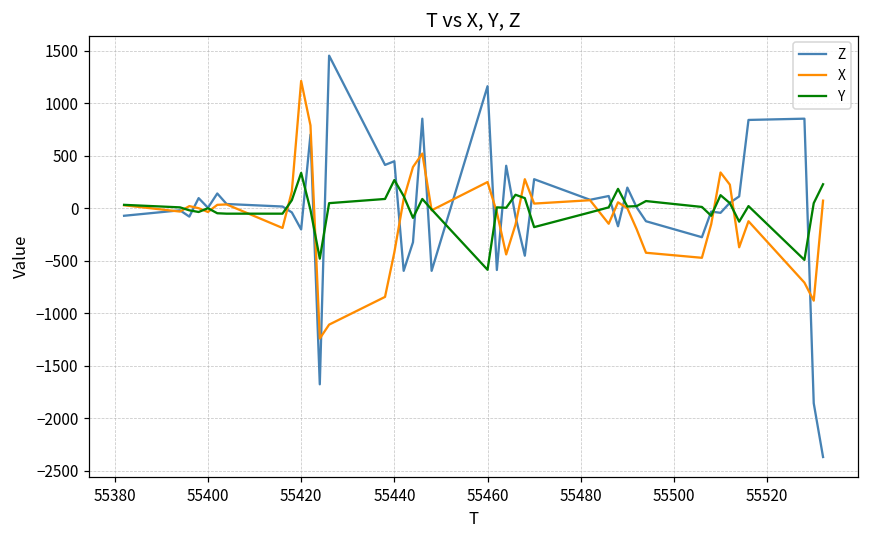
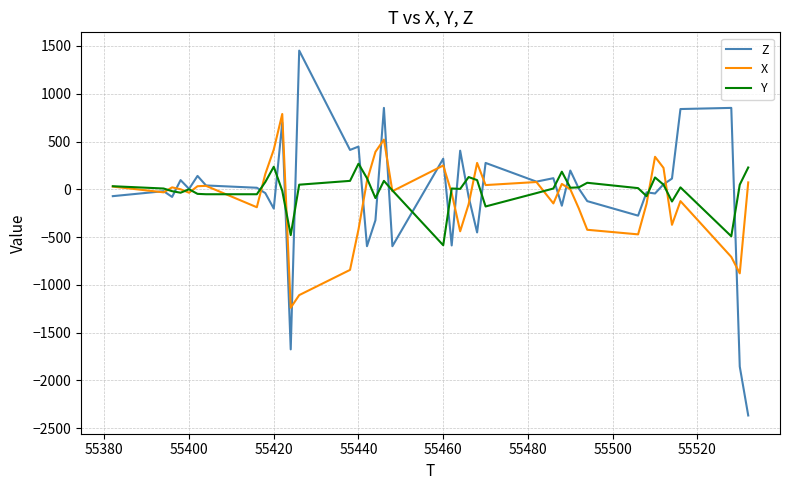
  {
    "Z": {
      "55420": -200,
      "55440": 400,
-     "55460": 1200
+     "55460": 300
    },
    "X": {
      "55400": 0,
-     "55420": 1200,
+     "55420": 400,
      "55440": -400,
      "55460": 200
    },
    "Y": {
-     "55420": 300,
+     "55420": 200,
      "55440": 300,
      "55460": -600
    }
  }
